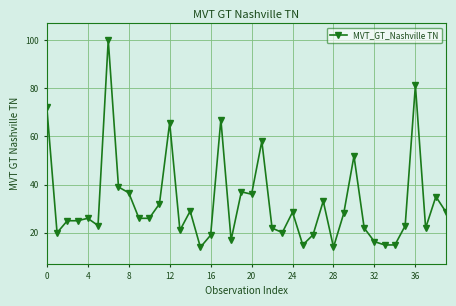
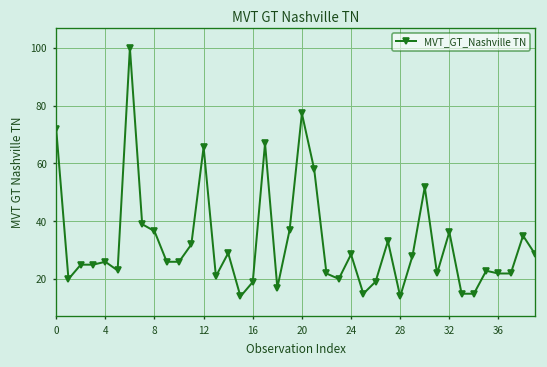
  {
    "0": 72,
    "4": 26,
    "8": 37,
    "12": 66,
    "16": 19,
-   "20": 36,
+   "20": 77,
    "24": 29,
    "28": 14,
-   "32": 16,
-   "36": 81
+   "32": 36,
+   "36": 22
  }
